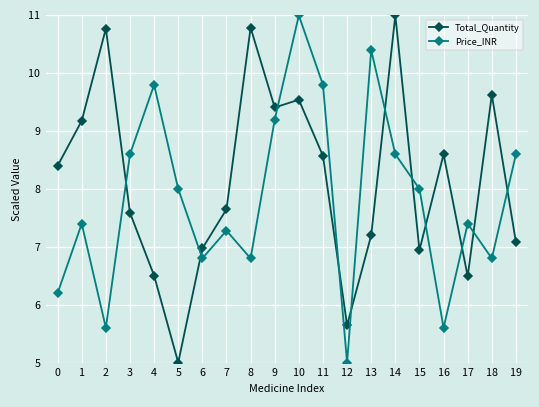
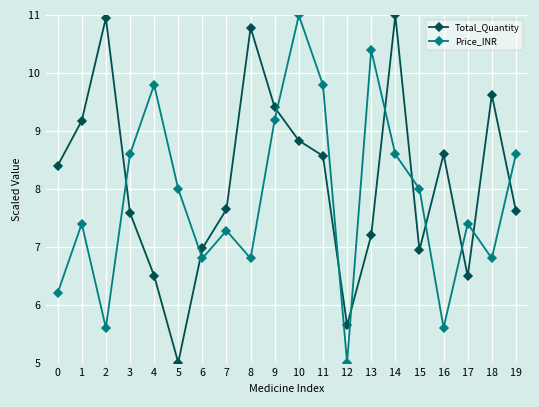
  {
    "Total_Quantity": {
      "0": 8.4,
      "1": 9.2,
-     "2": 10.8,
+     "2": 11.0,
      "3": 7.6,
      "4": 6.5,
      "5": 5.0,
      "6": 7.0,
      "7": 7.6,
      "8": 10.8,
      "9": 9.4,
-     "10": 9.5,
+     "10": 8.8,
      "11": 8.6,
      "12": 5.6,
      "13": 7.2,
      "14": 11.0,
      "15": 6.9,
      "16": 8.6,
      "17": 6.5,
      "18": 9.6,
-     "19": 7.1
+     "19": 7.6
    },
    "Price_INR": {
      "0": 6.2,
      "1": 7.4,
      "2": 5.6,
      "3": 8.6,
      "4": 9.8,
      "5": 8.0,
      "6": 6.8,
      "7": 7.3,
      "8": 6.8,
      "9": 9.2,
      "10": 11.0,
      "11": 9.8,
      "12": 5.0,
      "13": 10.4,
      "14": 8.6,
      "15": 8.0,
      "16": 5.6,
      "17": 7.4,
      "18": 6.8,
      "19": 8.6
    }
  }
